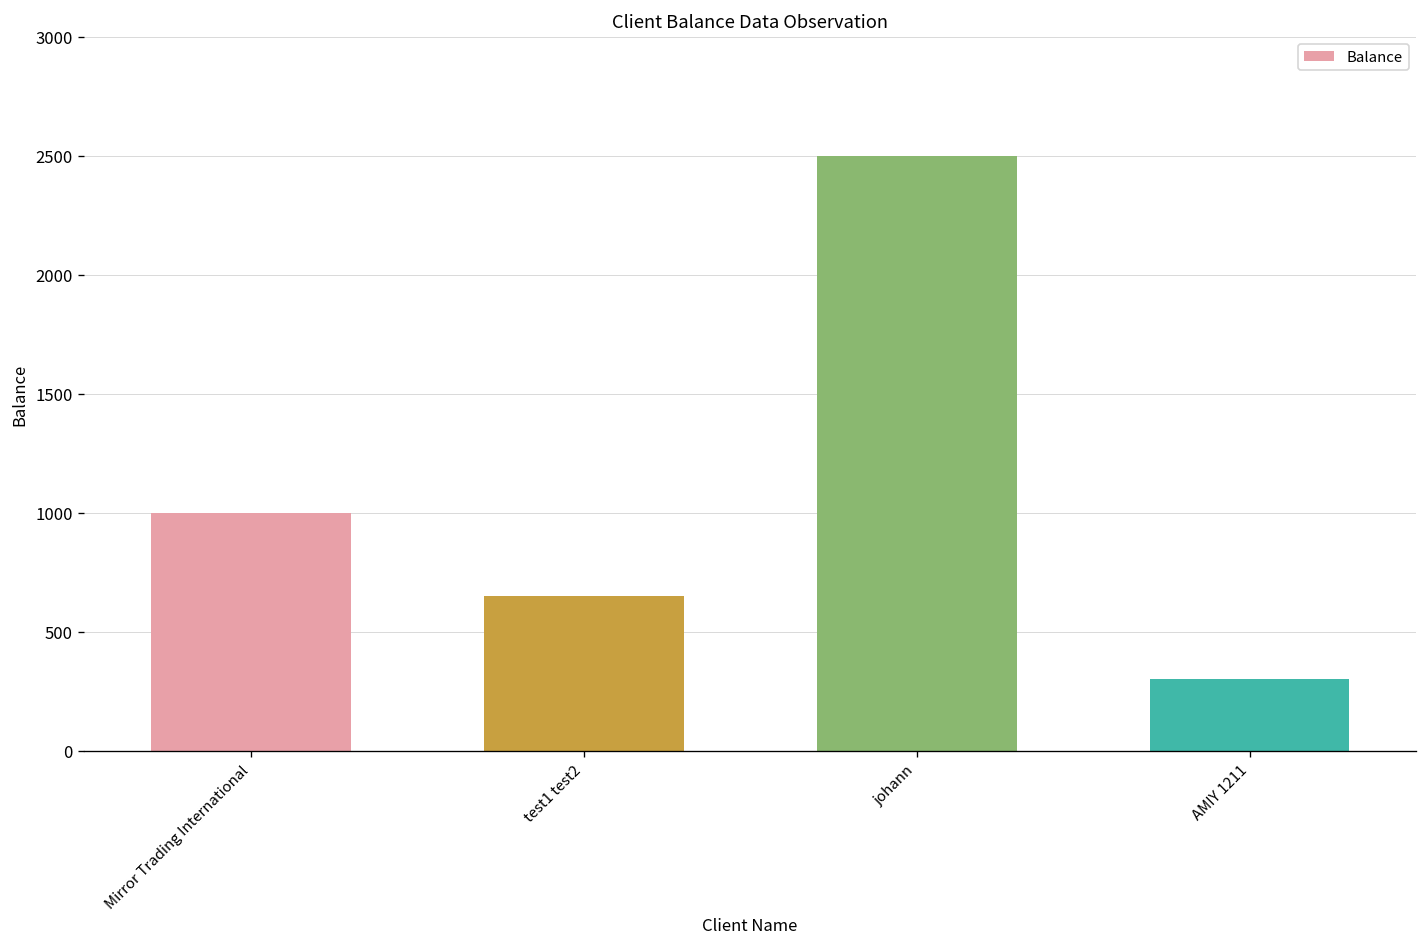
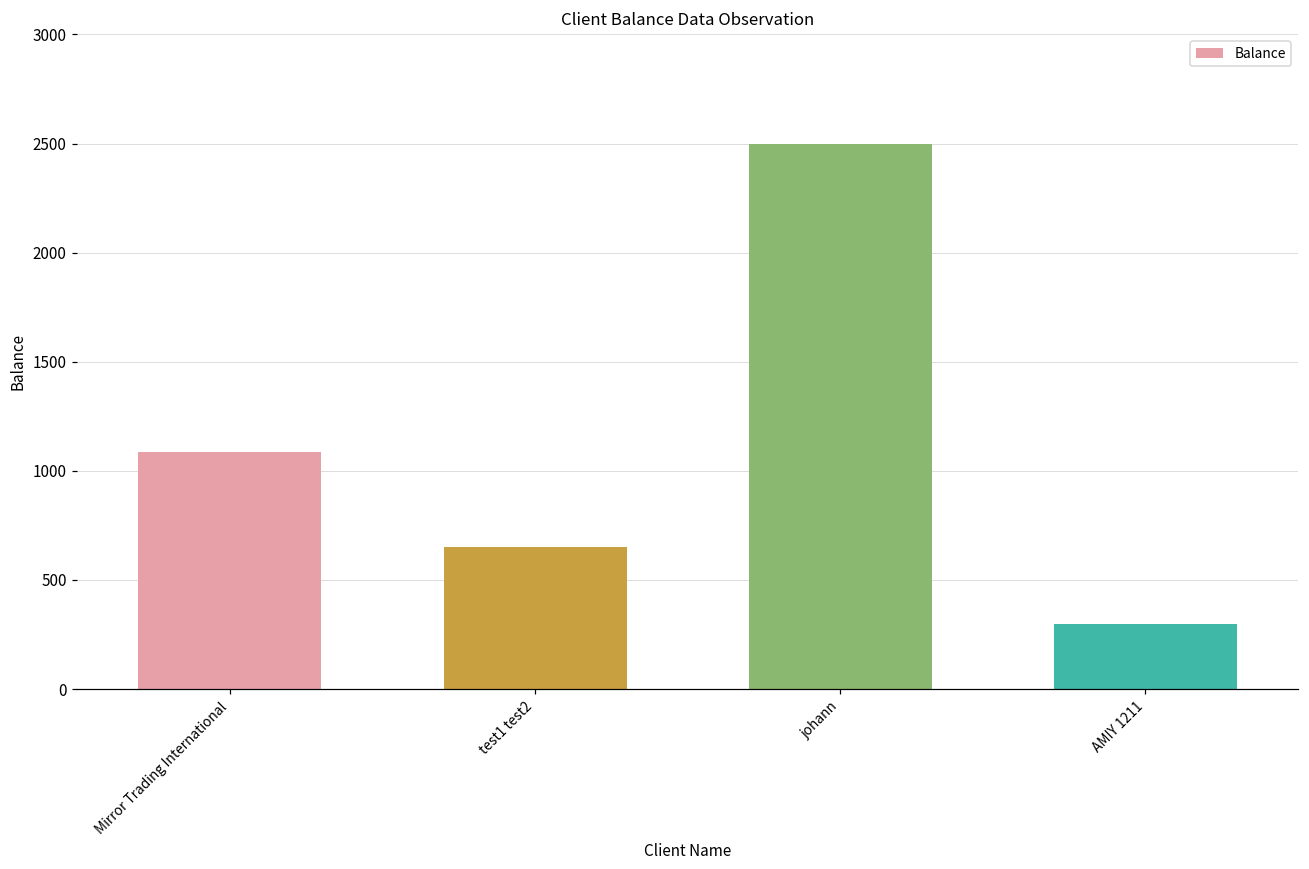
  {
-   "Mirror Trading International": 1000,
+   "Mirror Trading International": 1090,
    "test1 test2": 650,
    "johann": 2500,
    "AMIY 1211": 300
  }
